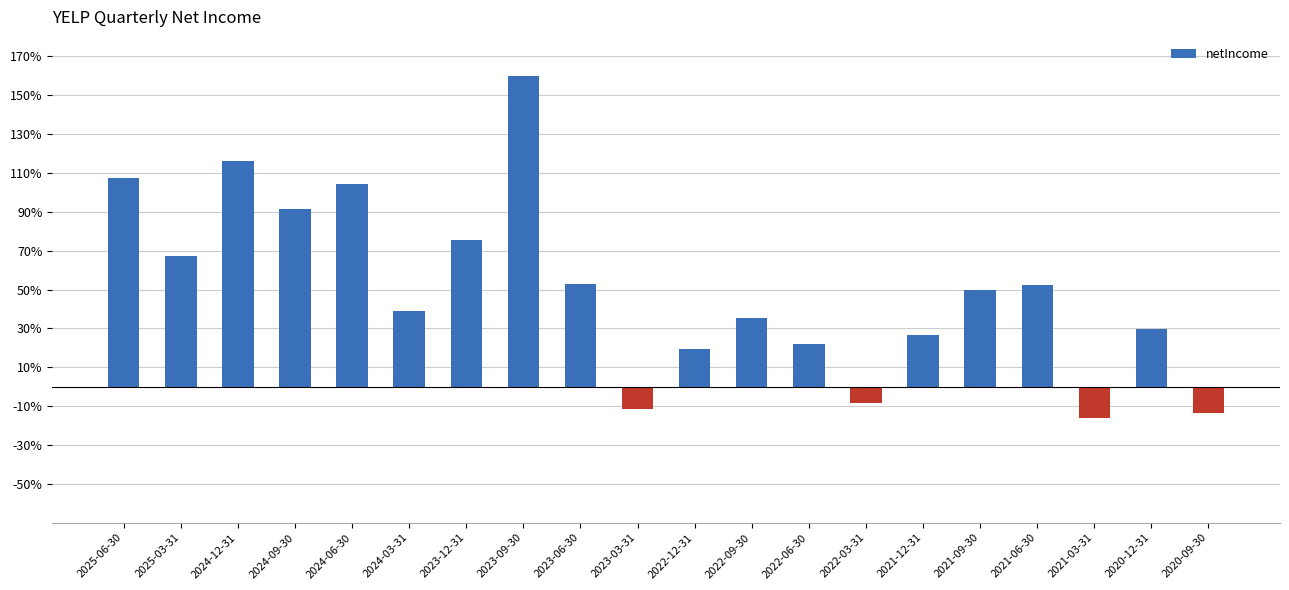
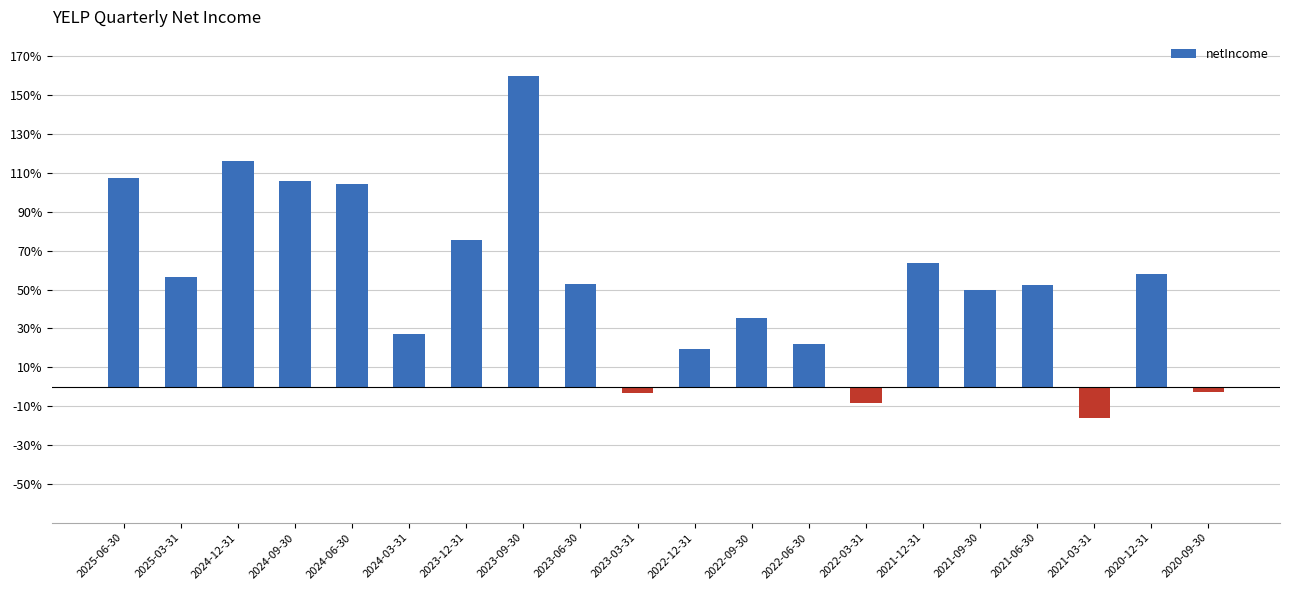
  {
    "2025-06-30": "108%",
-   "2025-03-31": "67%",
+   "2025-03-31": "56%",
    "2024-12-31": "116%",
-   "2024-09-30": "91%",
+   "2024-09-30": "106%",
    "2024-06-30": "105%",
-   "2024-03-31": "39%",
+   "2024-03-31": "27%",
    "2023-12-31": "75%",
    "2023-09-30": "160%",
    "2023-06-30": "53%",
-   "2023-03-31": "-12%",
+   "2023-03-31": "-3%",
    "2022-12-31": "19%",
    "2022-09-30": "35%",
    "2022-06-30": "22%",
    "2022-03-31": "-8%",
-   "2021-12-31": "26%",
+   "2021-12-31": "64%",
    "2021-09-30": "50%",
    "2021-06-30": "52%",
    "2021-03-31": "-16%",
-   "2020-12-31": "30%",
-   "2020-09-30": "-14%"
+   "2020-12-31": "58%",
+   "2020-09-30": "-3%"
  }
